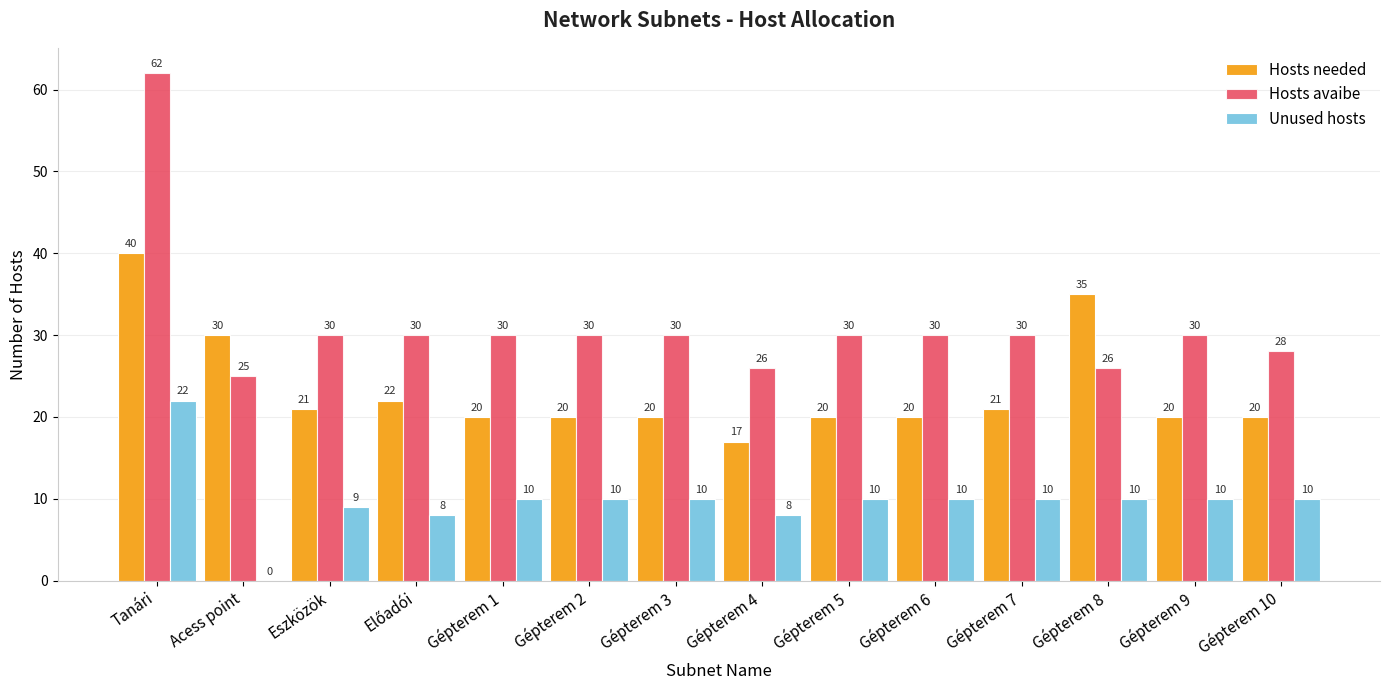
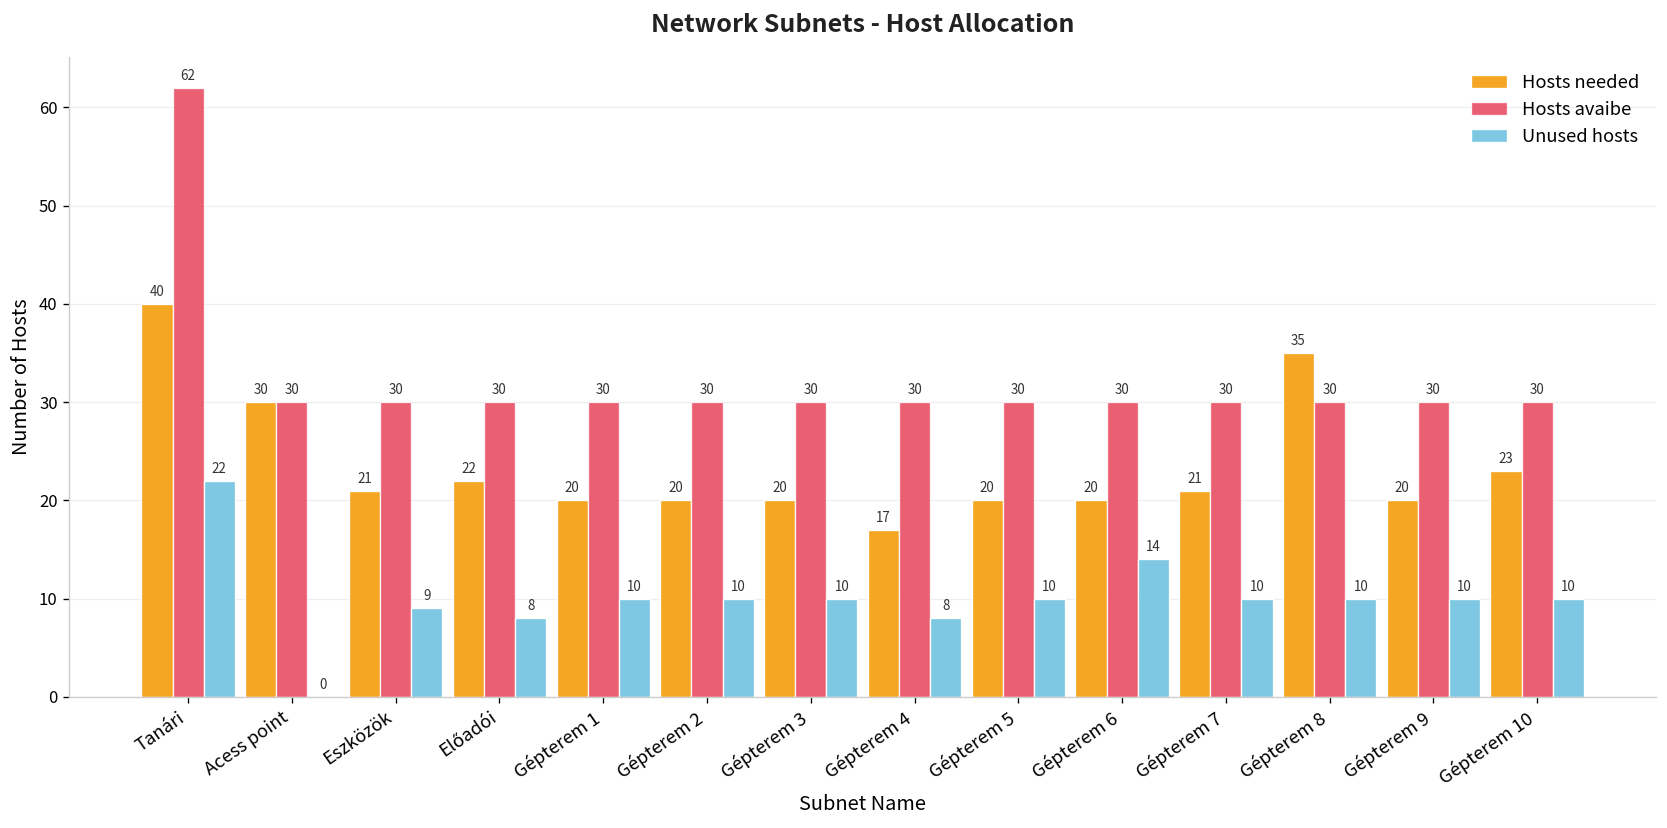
  {
    "Hosts needed": {
      "Tanári": 40,
      "Acess point": 30,
      "Eszközök": 21,
      "Előadói": 22,
      "Gépterem 1": 20,
      "Gépterem 2": 20,
      "Gépterem 3": 20,
      "Gépterem 4": 17,
      "Gépterem 5": 20,
      "Gépterem 6": 20,
      "Gépterem 7": 21,
      "Gépterem 8": 35,
      "Gépterem 9": 20,
-     "Gépterem 10": 20
+     "Gépterem 10": 23
    },
    "Hosts avaibe": {
      "Tanári": 62,
-     "Acess point": 25,
+     "Acess point": 30,
      "Eszközök": 30,
      "Előadói": 30,
      "Gépterem 1": 30,
      "Gépterem 2": 30,
      "Gépterem 3": 30,
-     "Gépterem 4": 26,
+     "Gépterem 4": 30,
      "Gépterem 5": 30,
      "Gépterem 6": 30,
      "Gépterem 7": 30,
-     "Gépterem 8": 26,
+     "Gépterem 8": 30,
      "Gépterem 9": 30,
-     "Gépterem 10": 28
+     "Gépterem 10": 30
    },
    "Unused hosts": {
      "Tanári": 22,
      "Acess point": 0,
      "Eszközök": 9,
      "Előadói": 8,
      "Gépterem 1": 10,
      "Gépterem 2": 10,
      "Gépterem 3": 10,
      "Gépterem 4": 8,
      "Gépterem 5": 10,
-     "Gépterem 6": 10,
+     "Gépterem 6": 14,
      "Gépterem 7": 10,
      "Gépterem 8": 10,
      "Gépterem 9": 10,
      "Gépterem 10": 10
    }
  }
